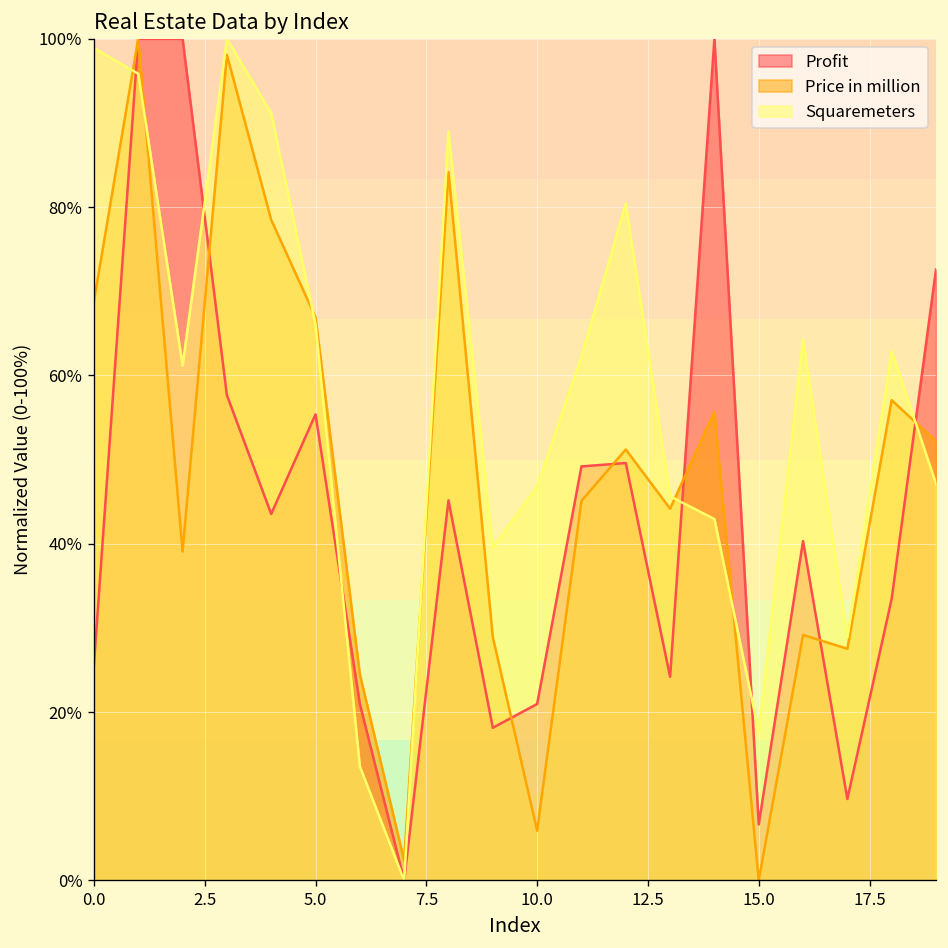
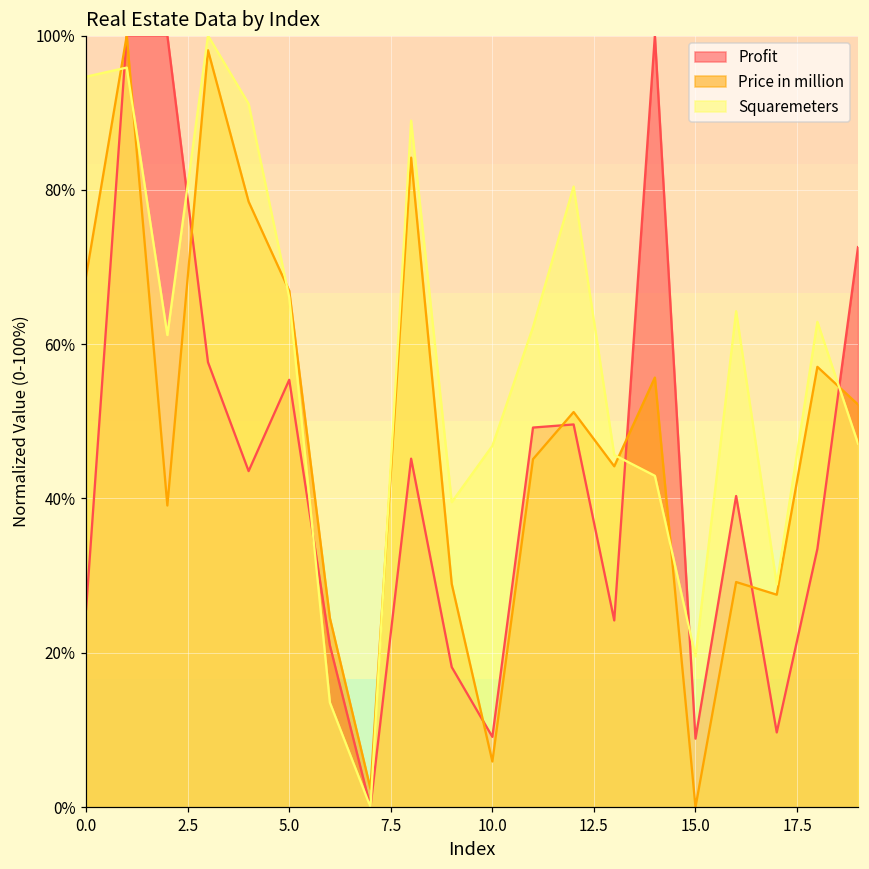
  {
    "Profit": {
      "0.0": "26%",
      "5.0": "55%",
-     "10.0": "21%",
-     "15.0": "7%"
+     "10.0": "9%",
+     "15.0": "9%"
    },
    "Price in million": {
      "0.0": "69%",
      "5.0": "67%",
      "10.0": "6%",
      "15.0": "0%"
    },
    "Squaremeters": {
-     "0.0": "99%",
+     "0.0": "95%",
      "5.0": "66%",
      "10.0": "47%",
-     "15.0": "18%"
+     "15.0": "20%"
    }
  }
